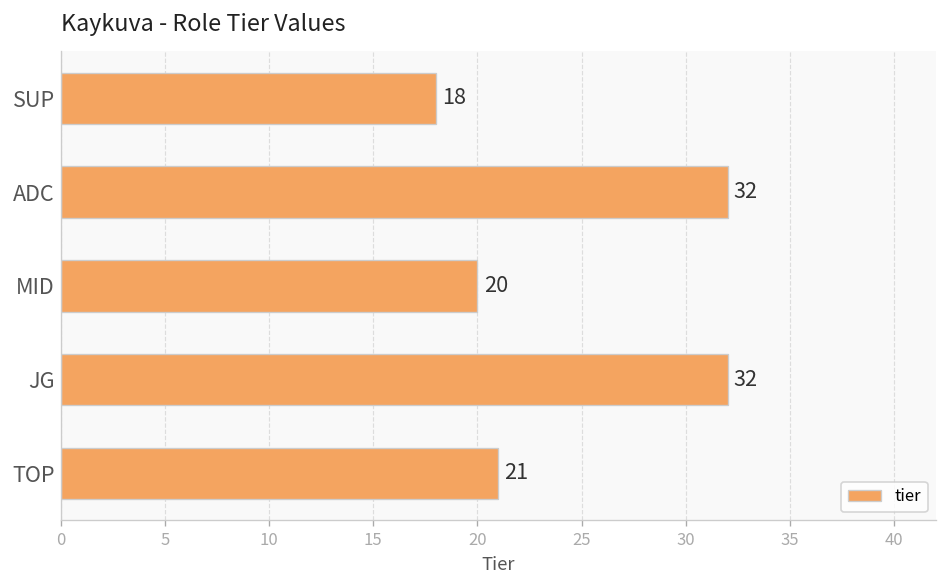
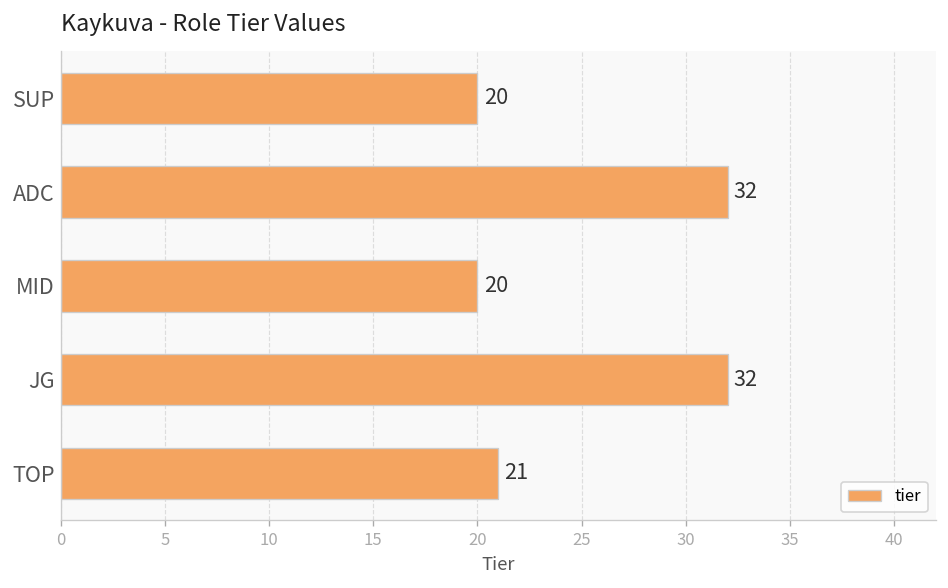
  {
-   "SUP": 18,
+   "SUP": 20,
    "ADC": 32,
    "MID": 20,
    "JG": 32,
    "TOP": 21
  }
